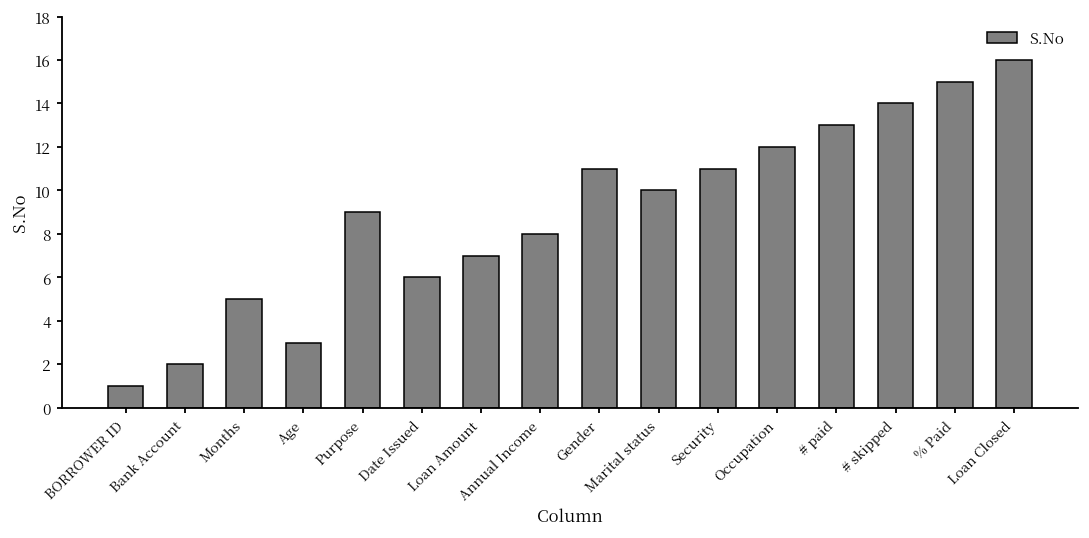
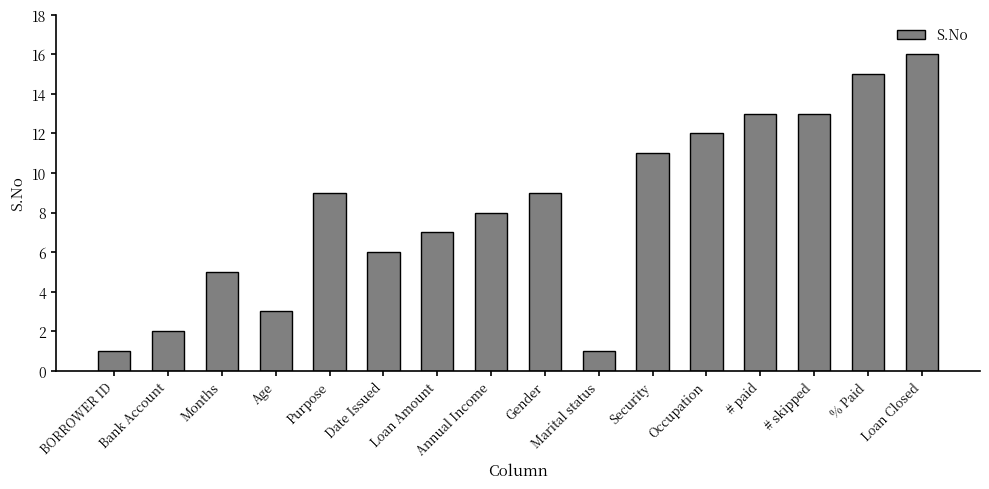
  {
    "BORROWER ID": 1,
    "Bank Account": 2,
    "Months": 5,
    "Age": 3,
    "Purpose": 9,
    "Date Issued": 6,
    "Loan Amount": 7,
    "Annual Income": 8,
-   "Gender": 11,
-   "Marital status": 10,
+   "Gender": 9,
+   "Marital status": 1,
    "Security": 11,
    "Occupation": 12,
    "# paid": 13,
-   "# skipped": 14,
+   "# skipped": 13,
    "% Paid": 15,
    "Loan Closed": 16
  }
